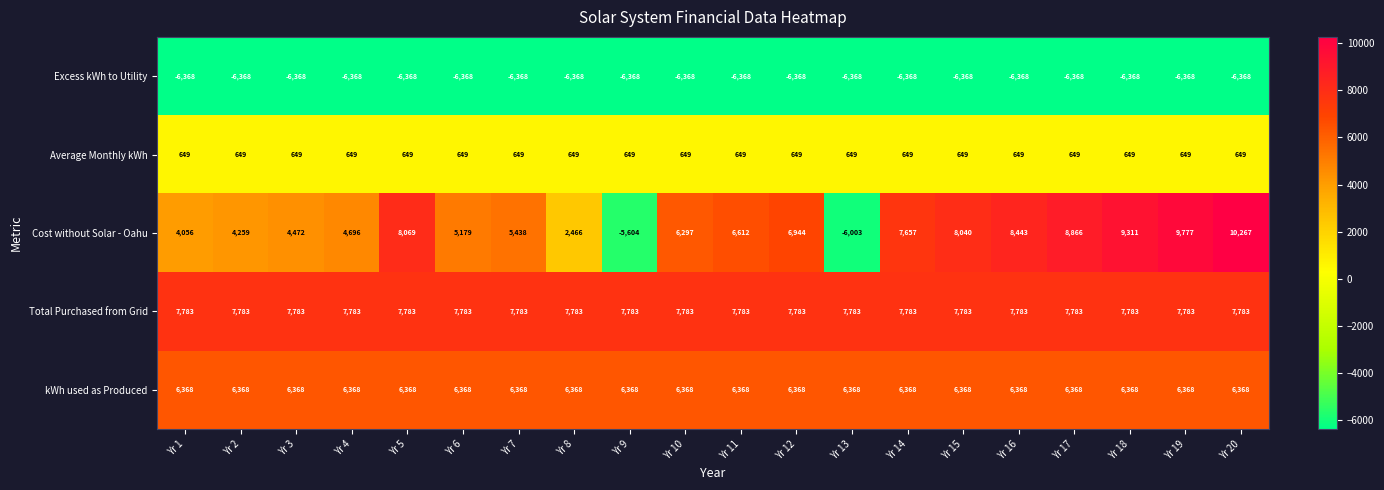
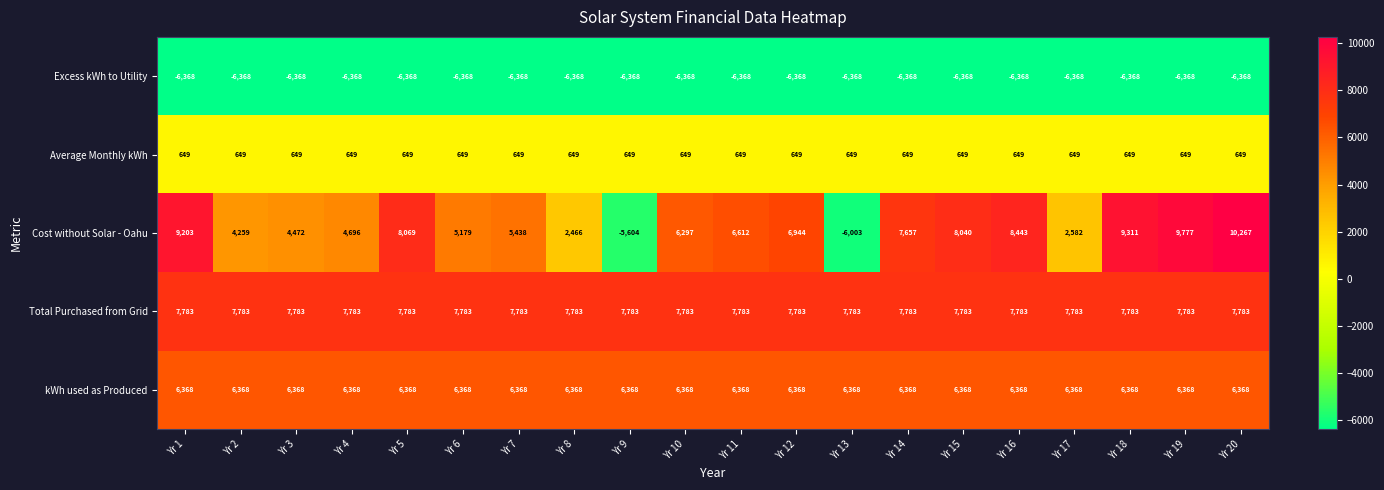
  {
    "Excess kWh to Utility": {
      "Yr 1": "-6,368",
      "Yr 2": "-6,368",
      "Yr 3": "-6,368",
      "Yr 4": "-6,368",
      "Yr 5": "-6,368",
      "Yr 6": "-6,368",
      "Yr 7": "-6,368",
      "Yr 8": "-6,368",
      "Yr 9": "-6,368",
      "Yr 10": "-6,368",
      "Yr 11": "-6,368",
      "Yr 12": "-6,368",
      "Yr 13": "-6,368",
      "Yr 14": "-6,368",
      "Yr 15": "-6,368",
      "Yr 16": "-6,368",
      "Yr 17": "-6,368",
      "Yr 18": "-6,368",
      "Yr 19": "-6,368",
      "Yr 20": "-6,368"
    },
    "Average Monthly kWh": {
      "Yr 1": "649",
      "Yr 2": "649",
      "Yr 3": "649",
      "Yr 4": "649",
      "Yr 5": "649",
      "Yr 6": "649",
      "Yr 7": "649",
      "Yr 8": "649",
      "Yr 9": "649",
      "Yr 10": "649",
      "Yr 11": "649",
      "Yr 12": "649",
      "Yr 13": "649",
      "Yr 14": "649",
      "Yr 15": "649",
      "Yr 16": "649",
      "Yr 17": "649",
      "Yr 18": "649",
      "Yr 19": "649",
      "Yr 20": "649"
    },
    "Cost without Solar - Oahu": {
-     "Yr 1": "4,056",
+     "Yr 1": "9,203",
      "Yr 2": "4,259",
      "Yr 3": "4,472",
      "Yr 4": "4,696",
      "Yr 5": "8,069",
      "Yr 6": "5,179",
      "Yr 7": "5,438",
      "Yr 8": "2,466",
      "Yr 9": "-5,604",
      "Yr 10": "6,297",
      "Yr 11": "6,612",
      "Yr 12": "6,944",
      "Yr 13": "-6,003",
      "Yr 14": "7,657",
      "Yr 15": "8,040",
      "Yr 16": "8,443",
-     "Yr 17": "8,866",
+     "Yr 17": "2,582",
      "Yr 18": "9,311",
      "Yr 19": "9,777",
      "Yr 20": "10,267"
    },
    "Total Purchased from Grid": {
      "Yr 1": "7,783",
      "Yr 2": "7,783",
      "Yr 3": "7,783",
      "Yr 4": "7,783",
      "Yr 5": "7,783",
      "Yr 6": "7,783",
      "Yr 7": "7,783",
      "Yr 8": "7,783",
      "Yr 9": "7,783",
      "Yr 10": "7,783",
      "Yr 11": "7,783",
      "Yr 12": "7,783",
      "Yr 13": "7,783",
      "Yr 14": "7,783",
      "Yr 15": "7,783",
      "Yr 16": "7,783",
      "Yr 17": "7,783",
      "Yr 18": "7,783",
      "Yr 19": "7,783",
      "Yr 20": "7,783"
    },
    "kWh used as Produced": {
      "Yr 1": "6,368",
      "Yr 2": "6,368",
      "Yr 3": "6,368",
      "Yr 4": "6,368",
      "Yr 5": "6,368",
      "Yr 6": "6,368",
      "Yr 7": "6,368",
      "Yr 8": "6,368",
      "Yr 9": "6,368",
      "Yr 10": "6,368",
      "Yr 11": "6,368",
      "Yr 12": "6,368",
      "Yr 13": "6,368",
      "Yr 14": "6,368",
      "Yr 15": "6,368",
      "Yr 16": "6,368",
      "Yr 17": "6,368",
      "Yr 18": "6,368",
      "Yr 19": "6,368",
      "Yr 20": "6,368"
    }
  }
